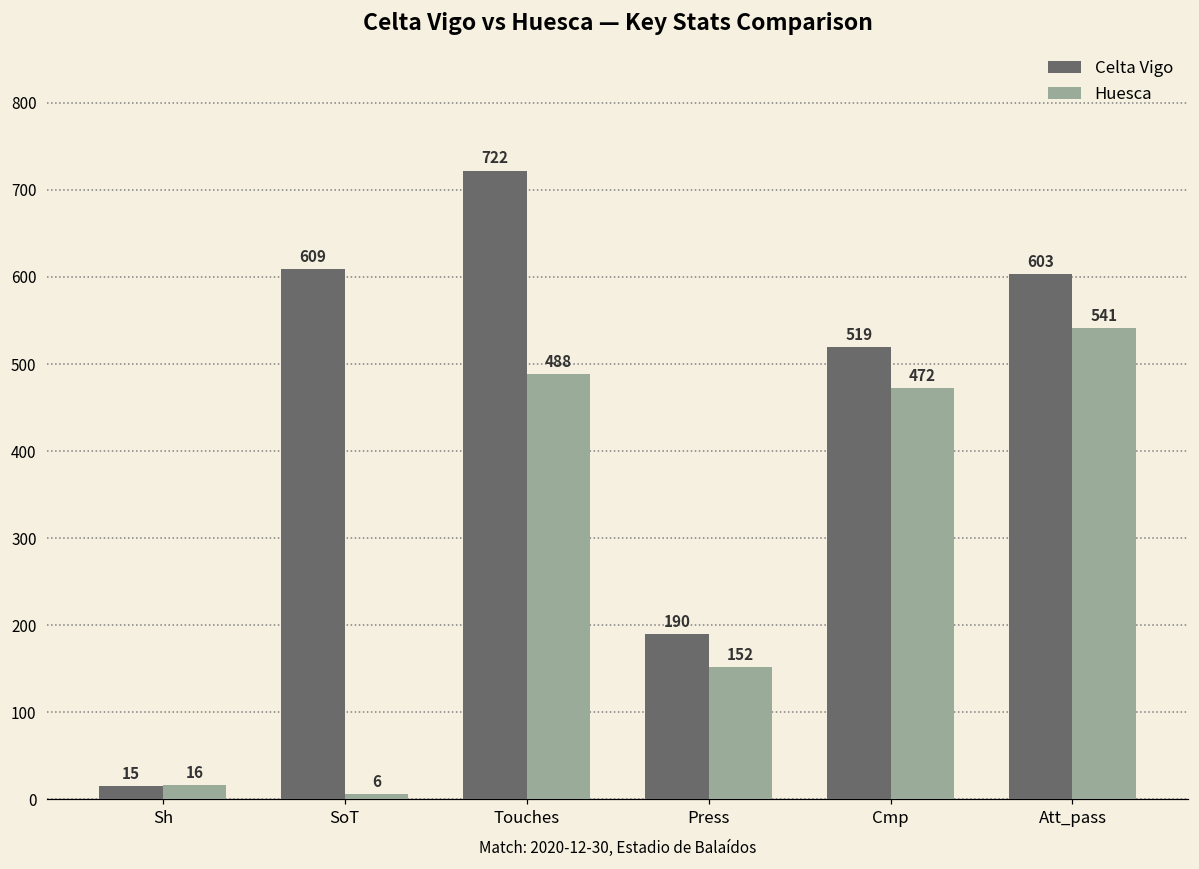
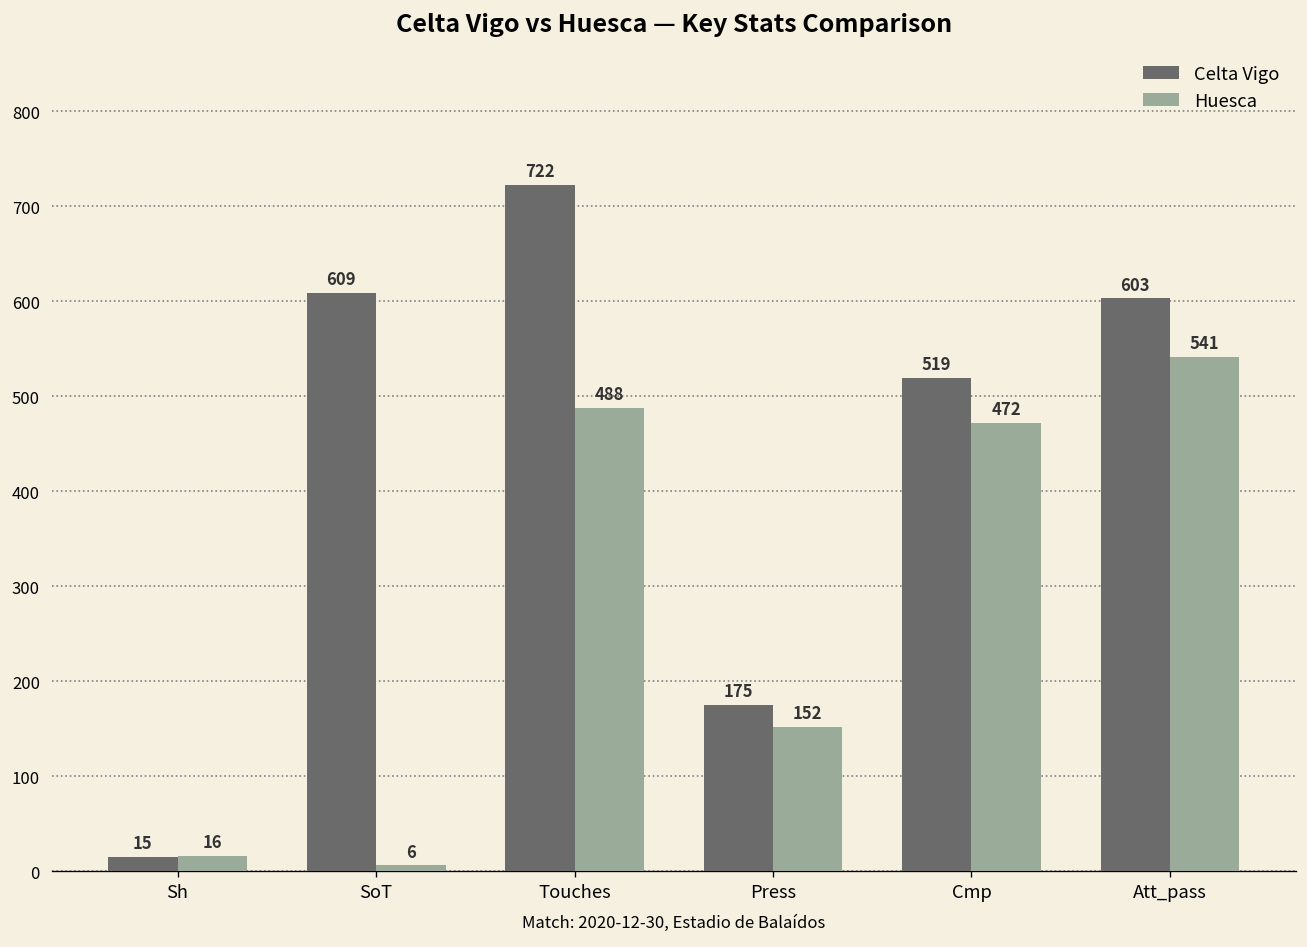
  {
    "Celta Vigo": {
      "Sh": 15,
      "SoT": 609,
      "Touches": 722,
-     "Press": 190,
+     "Press": 175,
      "Cmp": 519,
      "Att_pass": 603
    },
    "Huesca": {
      "Sh": 16,
      "SoT": 6,
      "Touches": 488,
      "Press": 152,
      "Cmp": 472,
      "Att_pass": 541
    }
  }
